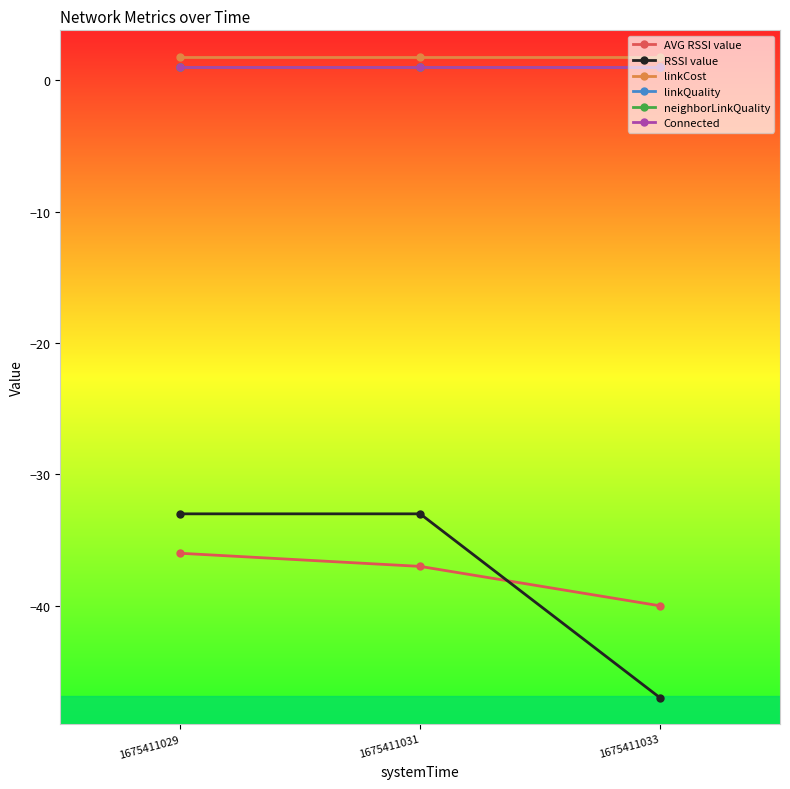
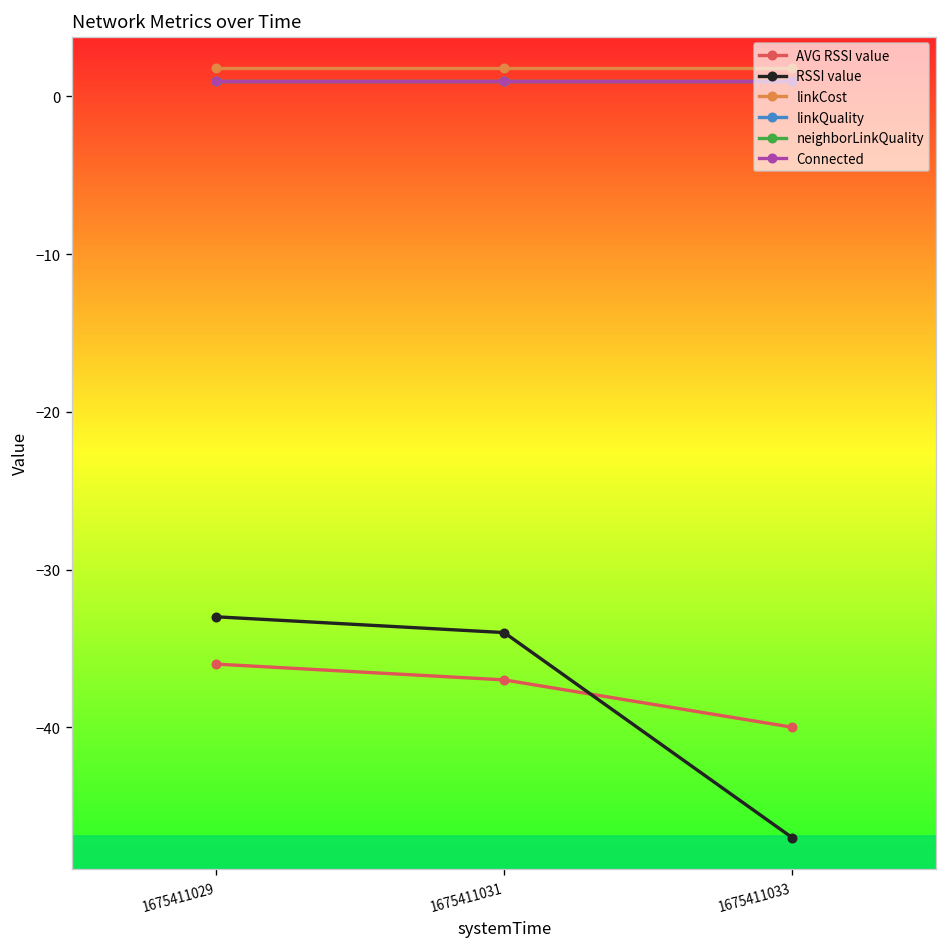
  {
    "RSSI value": {
      "1675411029": -33,
-     "1675411031": -33
+     "1675411031": -34
    },
    "Connected": {
      "1675411029": 1,
      "1675411031": 1
    }
  }
